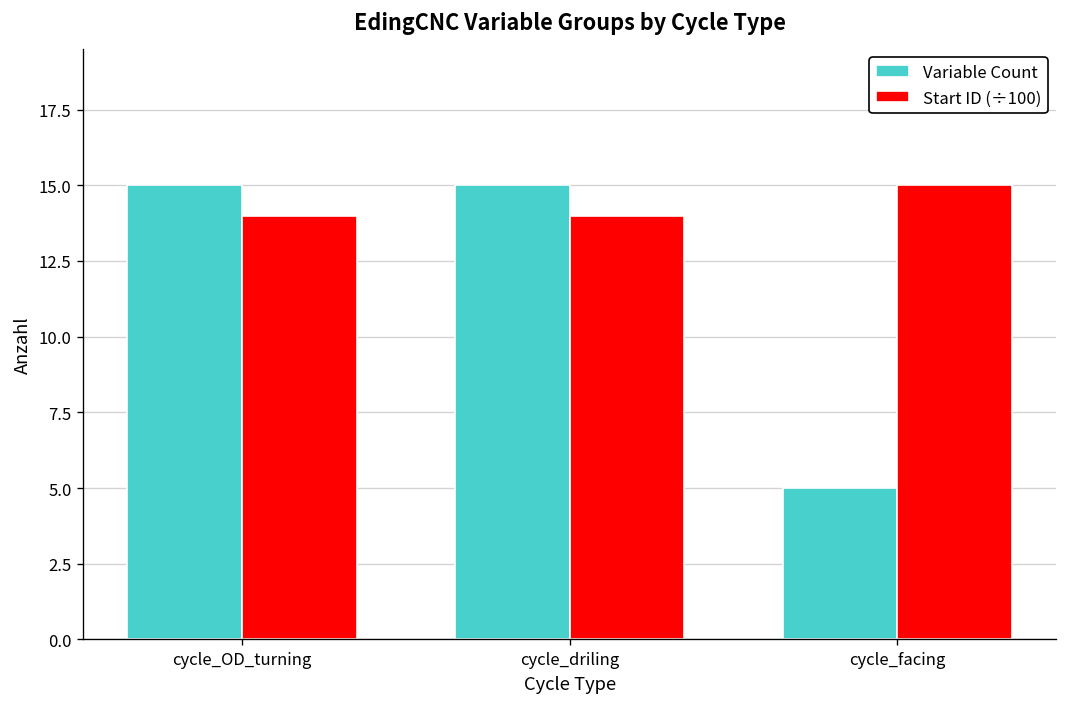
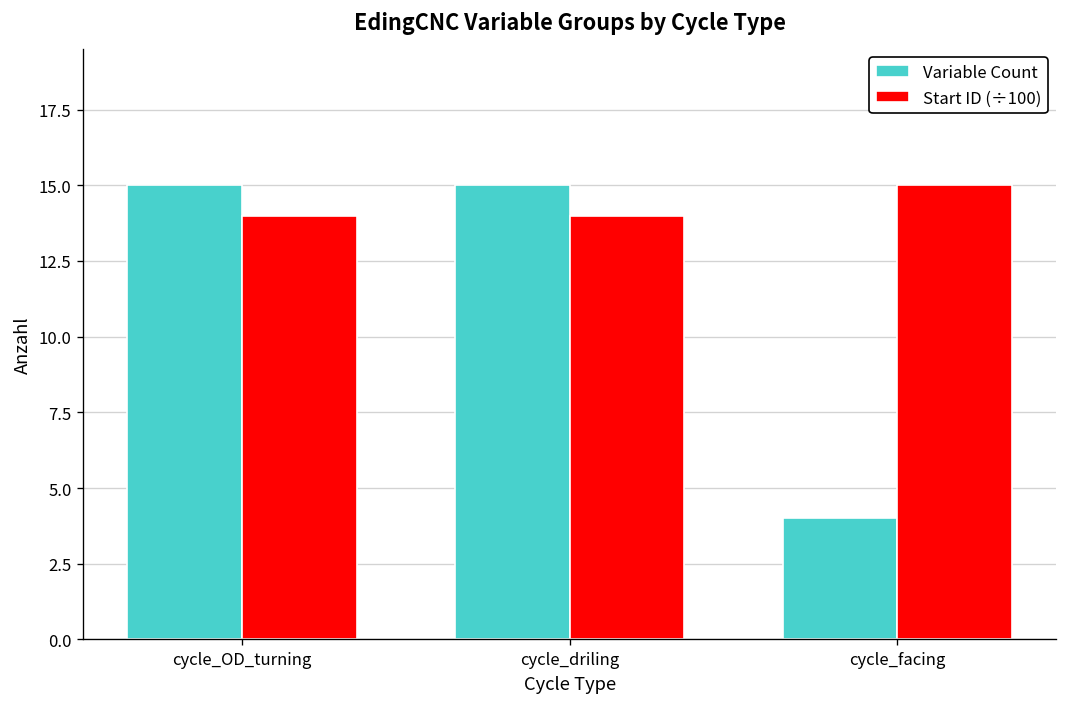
  {
    "Variable Count": {
      "cycle_OD_turning": 15,
      "cycle_driling": 15,
-     "cycle_facing": 5
+     "cycle_facing": 4
    },
    "Start ID (÷100)": {
      "cycle_OD_turning": 14,
      "cycle_driling": 14,
      "cycle_facing": 15
    }
  }
